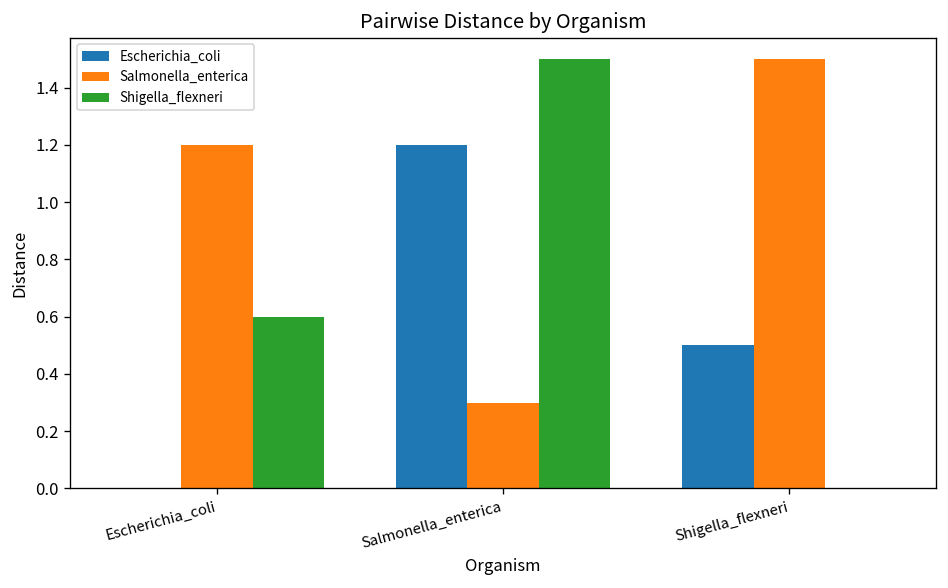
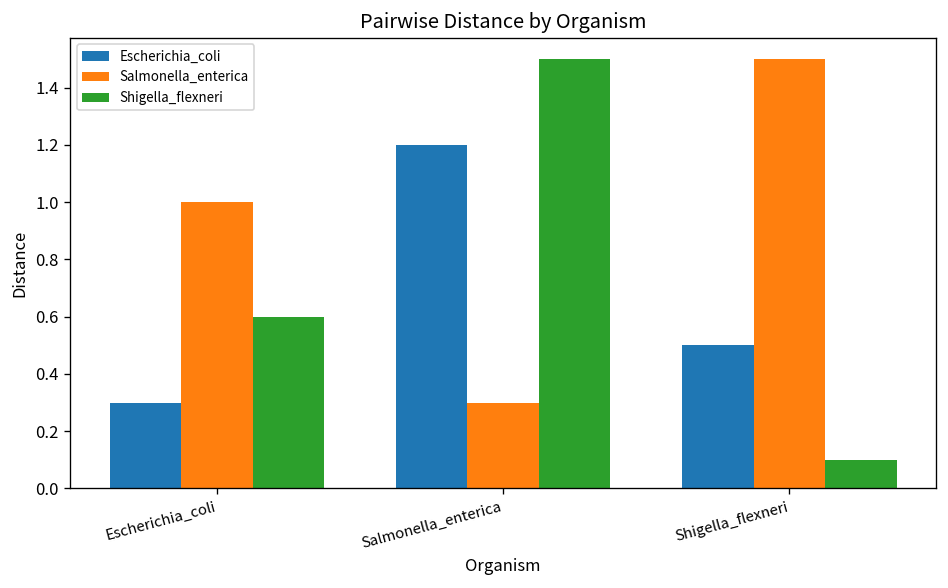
  {
    "Escherichia_coli": {
-     "Escherichia_coli": 0.0,
+     "Escherichia_coli": 0.3,
      "Salmonella_enterica": 1.2,
      "Shigella_flexneri": 0.5
    },
    "Salmonella_enterica": {
-     "Escherichia_coli": 1.2,
+     "Escherichia_coli": 1.0,
      "Salmonella_enterica": 0.3,
      "Shigella_flexneri": 1.5
    },
    "Shigella_flexneri": {
      "Escherichia_coli": 0.6,
      "Salmonella_enterica": 1.5,
-     "Shigella_flexneri": 0.0
+     "Shigella_flexneri": 0.1
    }
  }
